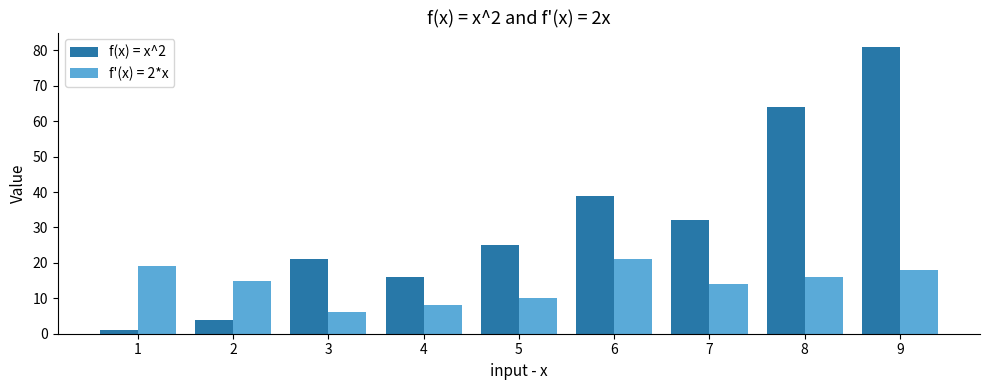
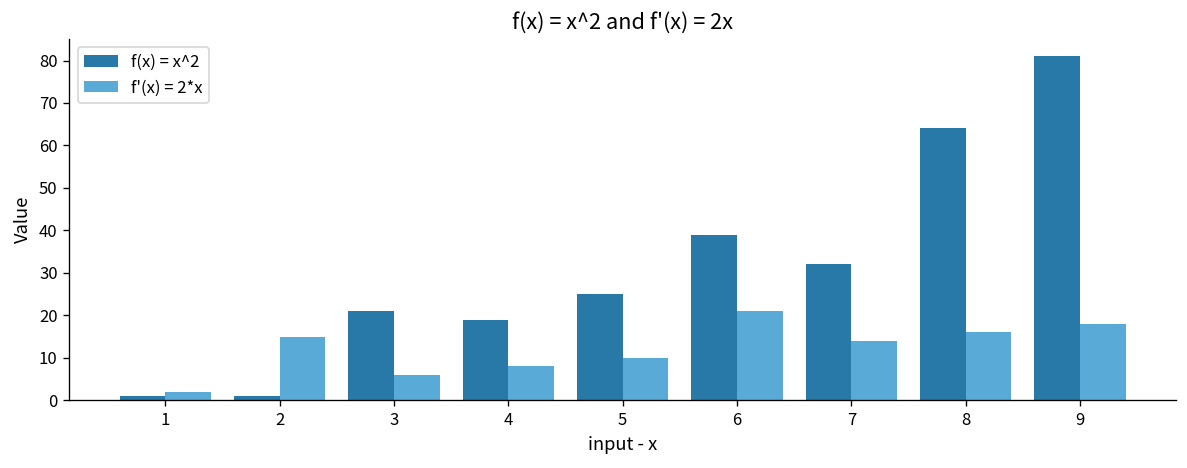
  {
    "f(x) = x^2": {
      "1": 1,
-     "2": 4,
+     "2": 1,
      "3": 21,
-     "4": 16,
+     "4": 19,
      "5": 25,
      "6": 39,
      "7": 32,
      "8": 64,
      "9": 81
    },
    "f'(x) = 2*x": {
-     "1": 19,
+     "1": 2,
      "2": 15,
      "3": 6,
      "4": 8,
      "5": 10,
      "6": 21,
      "7": 14,
      "8": 16,
      "9": 18
    }
  }
